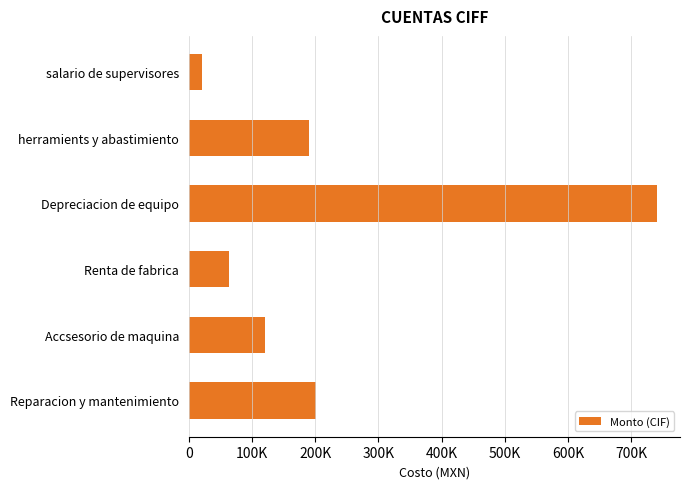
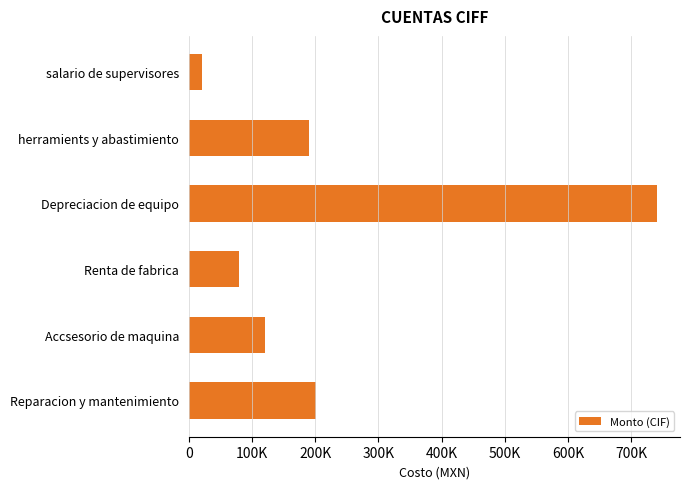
  {
    "salario de supervisores": 20000,
    "herramients y abastimiento": 190000,
    "Depreciacion de equipo": 740000,
-   "Renta de fabrica": 60000,
+   "Renta de fabrica": 80000,
    "Accsesorio de maquina": 120000,
    "Reparacion y mantenimiento": 200000
  }
